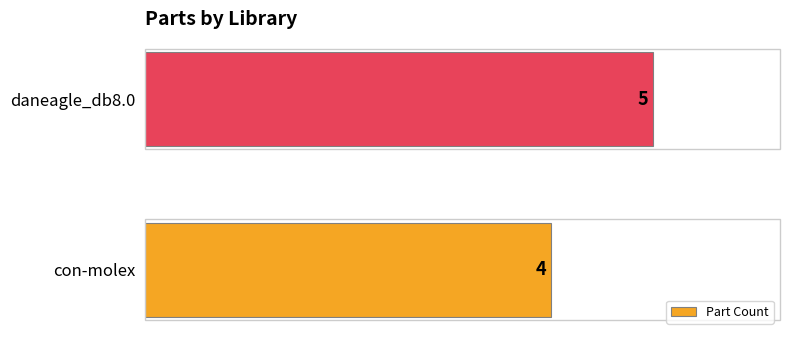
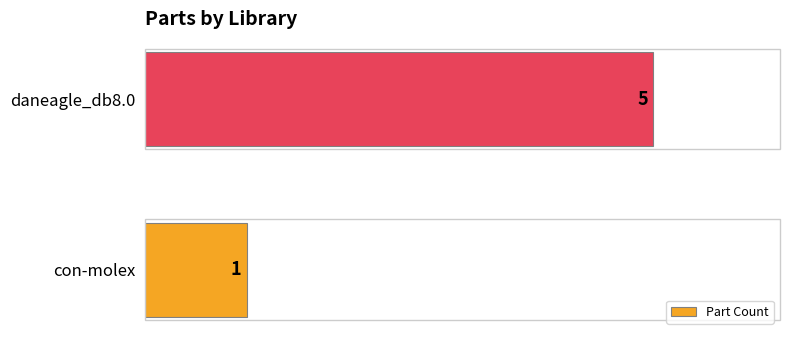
  {
    "daneagle_db8.0": 5,
-   "con-molex": 4
+   "con-molex": 1
  }
